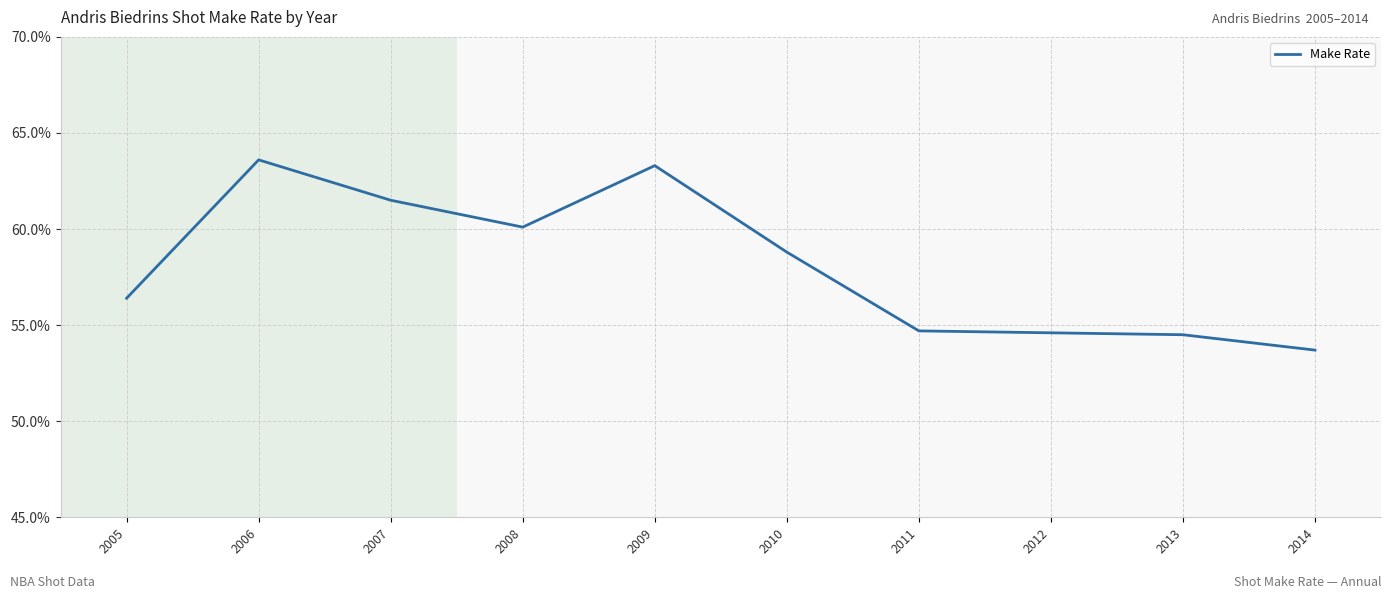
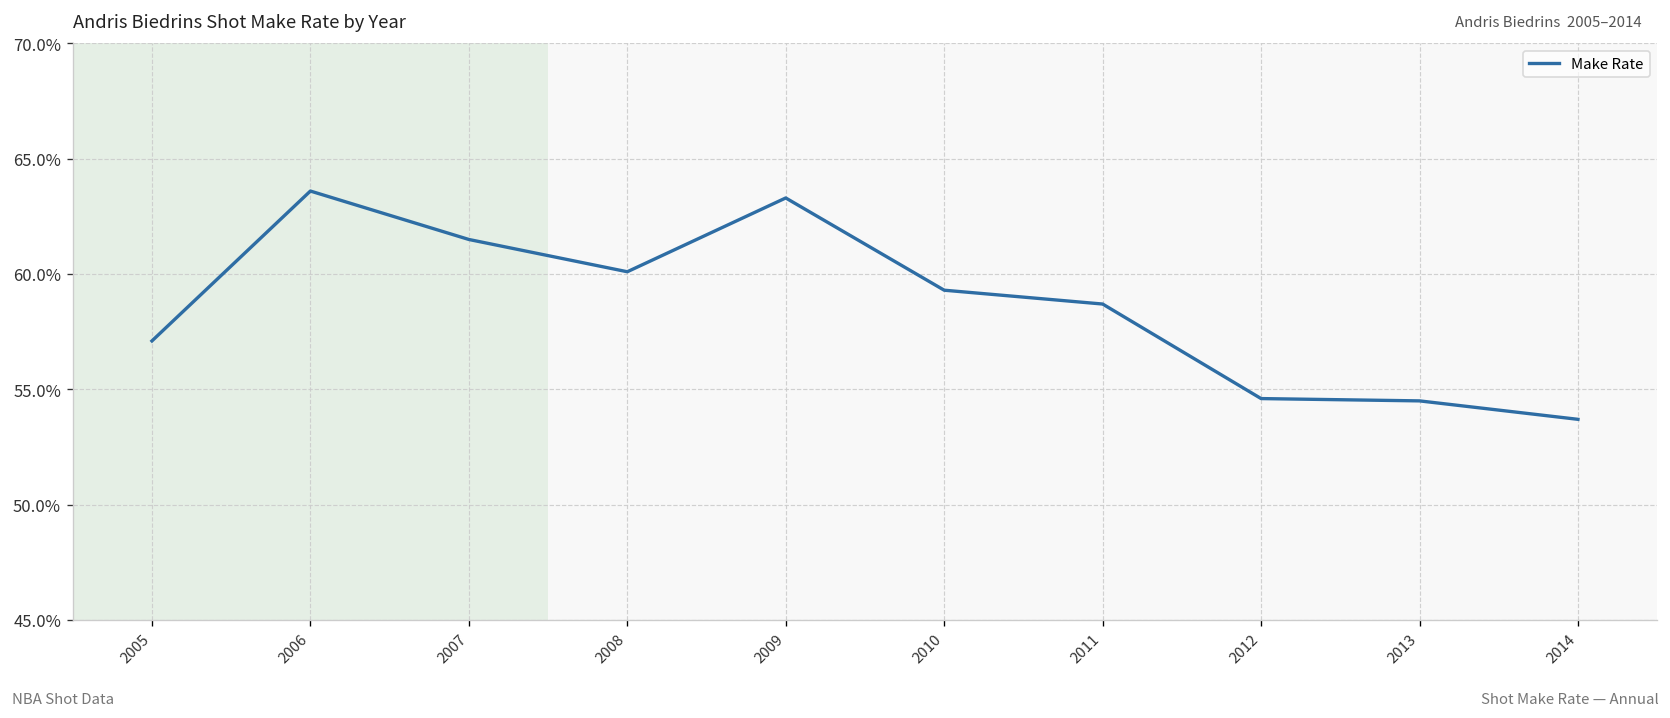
  {
-   "2005": "56.4%",
+   "2005": "57.1%",
    "2006": "63.6%",
    "2007": "61.5%",
    "2008": "60.1%",
    "2009": "63.3%",
-   "2010": "58.8%",
-   "2011": "54.7%",
+   "2010": "59.3%",
+   "2011": "58.7%",
    "2012": "54.6%",
    "2013": "54.5%",
    "2014": "53.7%"
  }
